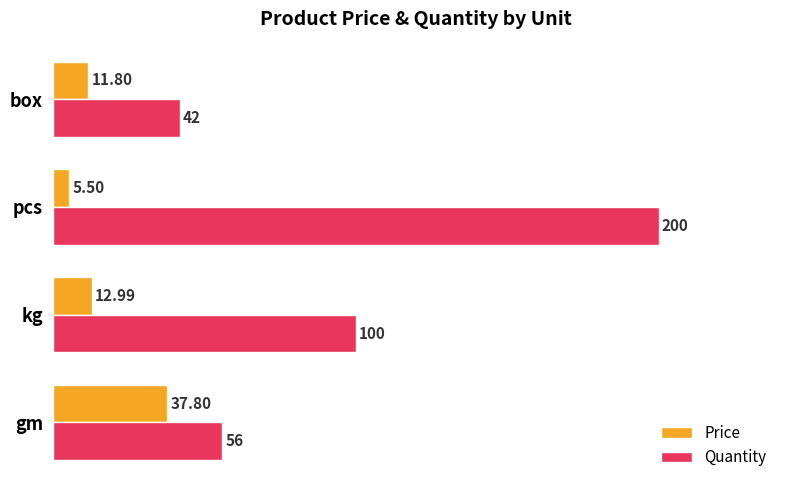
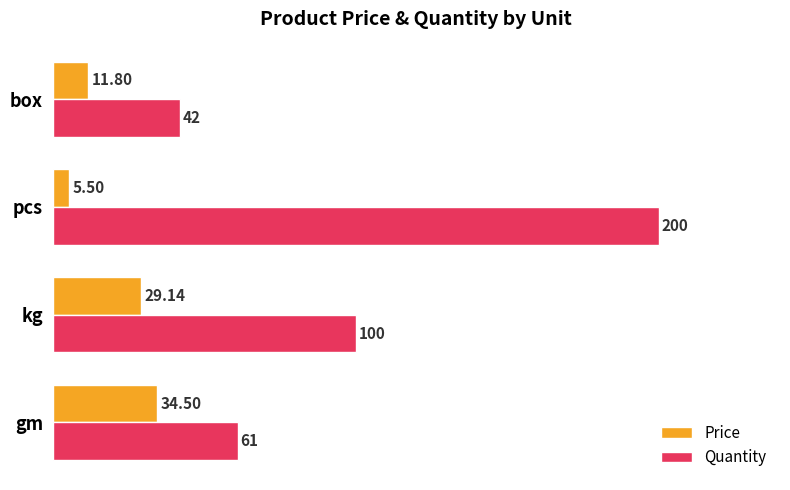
  {
    "Price": {
      "box": 11.80,
      "pcs": 5.50,
-     "kg": 12.99,
-     "gm": 37.80
+     "kg": 29.14,
+     "gm": 34.50
    },
    "Quantity": {
      "box": 42,
      "pcs": 200,
      "kg": 100,
-     "gm": 56
+     "gm": 61
    }
  }
